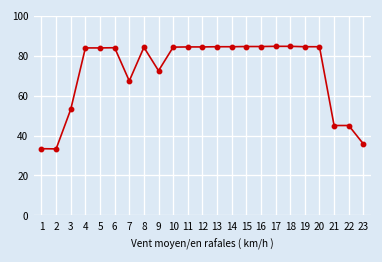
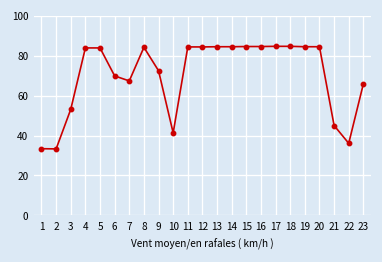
  {
    "1": 33,
    "2": 33,
    "3": 53,
    "4": 84,
    "5": 84,
-   "6": 84,
+   "6": 70,
    "7": 67,
    "8": 84,
    "9": 72,
-   "10": 84,
+   "10": 41,
    "11": 84,
    "12": 84,
    "13": 84,
    "14": 84,
    "15": 85,
    "16": 85,
    "17": 85,
    "18": 85,
    "19": 84,
    "20": 84,
    "21": 45,
-   "22": 45,
-   "23": 36
+   "22": 36,
+   "23": 66
  }
